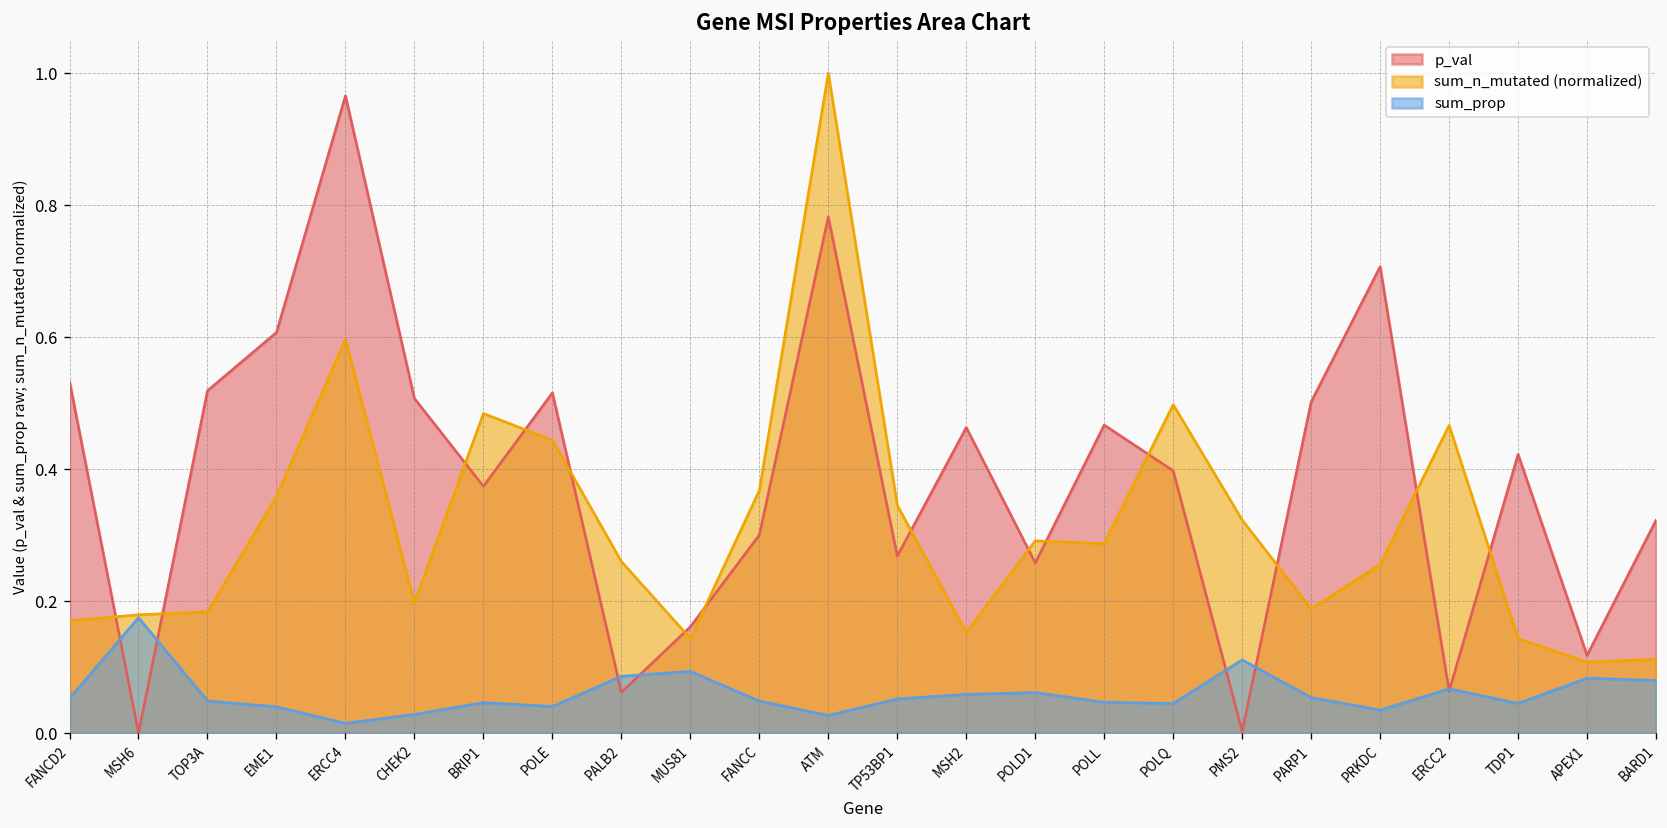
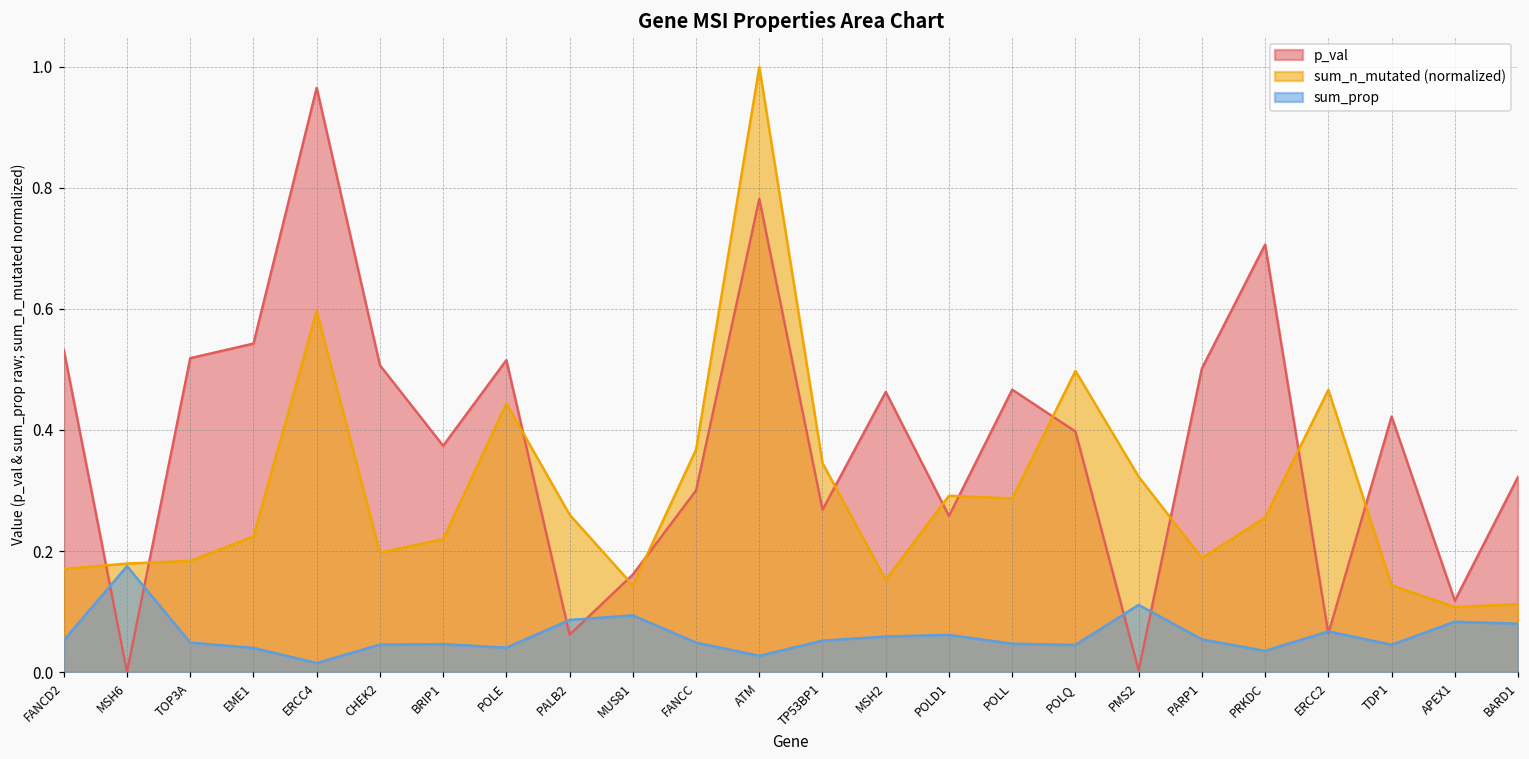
  {
    "p_val": {
      "FANCD2": 0.53,
      "MSH6": 0.00,
      "TOP3A": 0.52,
-     "EME1": 0.61,
+     "EME1": 0.54,
      "ERCC4": 0.97,
      "CHEK2": 0.51,
      "BRIP1": 0.37,
      "POLE": 0.52,
      "PALB2": 0.06,
      "MUS81": 0.16,
      "FANCC": 0.30,
      "ATM": 0.78,
      "TP53BP1": 0.27,
      "MSH2": 0.46,
      "POLD1": 0.26,
      "POLL": 0.47,
      "POLQ": 0.40,
      "PMS2": 0.00,
      "PARP1": 0.50,
      "PRKDC": 0.71,
      "TDP1": 0.42,
      "APEX1": 0.12,
      "BARD1": 0.32
    },
    "sum_n_mutated (normalized)": {
      "FANCD2": 0.17,
      "TOP3A": 0.18,
-     "EME1": 0.36,
+     "EME1": 0.22,
      "ERCC4": 0.60,
      "CHEK2": 0.20,
-     "BRIP1": 0.48,
+     "BRIP1": 0.22,
      "POLE": 0.44,
      "PALB2": 0.26,
      "MUS81": 0.14,
      "FANCC": 0.37,
      "ATM": 1.00,
      "TP53BP1": 0.35,
      "MSH2": 0.15,
      "POLD1": 0.29,
      "POLL": 0.29,
      "POLQ": 0.50,
      "PMS2": 0.32,
      "PARP1": 0.19,
      "PRKDC": 0.26,
      "ERCC2": 0.47,
      "TDP1": 0.14,
      "APEX1": 0.11,
      "BARD1": 0.11
    },
    "sum_prop": {
      "FANCD2": 0.05,
      "TOP3A": 0.05,
      "EME1": 0.04,
      "ERCC4": 0.02,
-     "CHEK2": 0.03,
+     "CHEK2": 0.05,
      "BRIP1": 0.05,
      "POLE": 0.04,
      "PALB2": 0.09,
      "MUS81": 0.09,
      "FANCC": 0.05,
      "ATM": 0.03,
      "TP53BP1": 0.05,
      "MSH2": 0.06,
      "POLD1": 0.06,
      "POLL": 0.05,
      "POLQ": 0.05,
      "PMS2": 0.11,
      "PARP1": 0.05,
      "PRKDC": 0.04,
      "TDP1": 0.05,
      "APEX1": 0.08,
      "BARD1": 0.08
    }
  }
